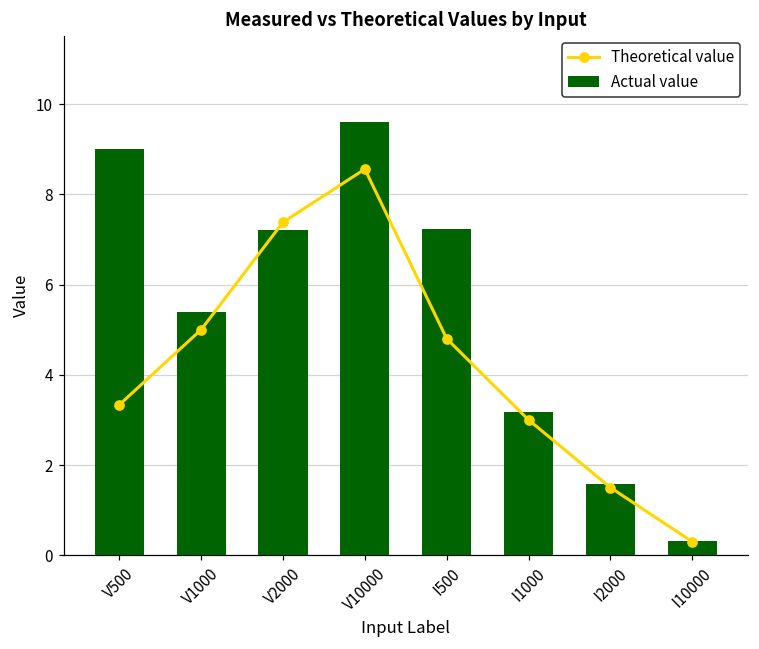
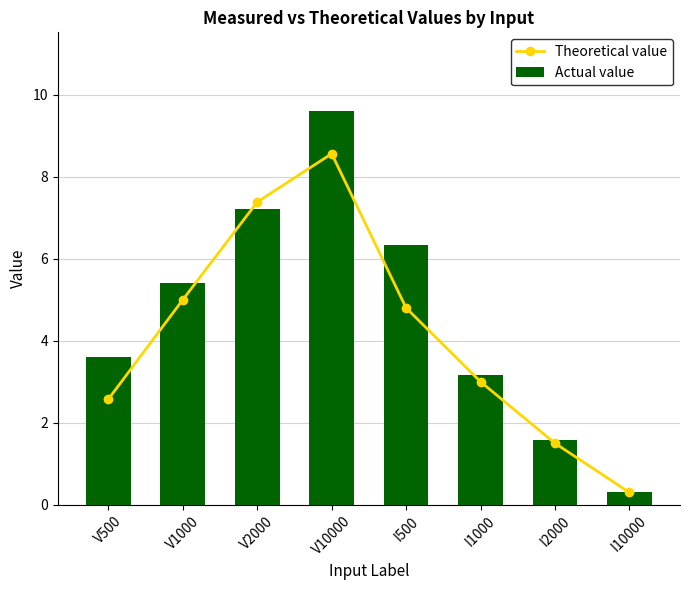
  {
    "Theoretical value": {
-     "V500": 3.3,
+     "V500": 2.6,
      "V1000": 5.0,
      "V2000": 7.4,
      "V10000": 8.6,
      "I500": 4.8,
      "I1000": 3.0,
      "I2000": 1.5,
      "I10000": 0.3
    },
    "Actual value": {
-     "V500": 9.0,
+     "V500": 3.6,
      "V1000": 5.4,
      "V2000": 7.2,
      "V10000": 9.6,
-     "I500": 7.2,
+     "I500": 6.3,
      "I1000": 3.2,
      "I2000": 1.6,
      "I10000": 0.3
    }
  }
